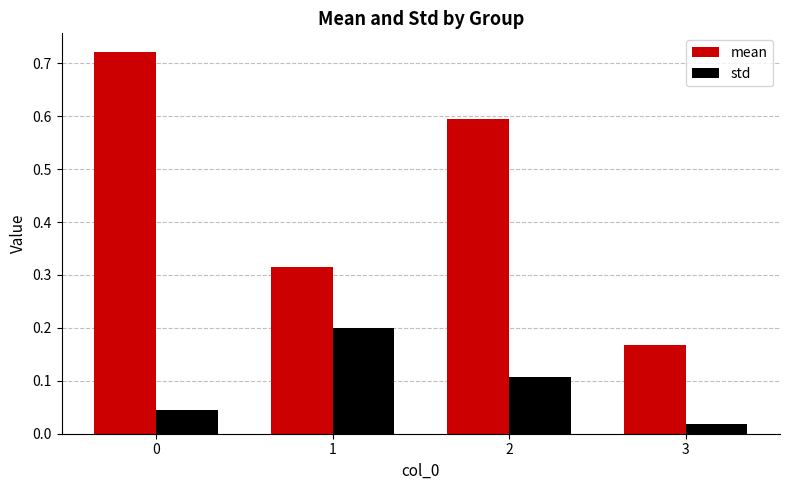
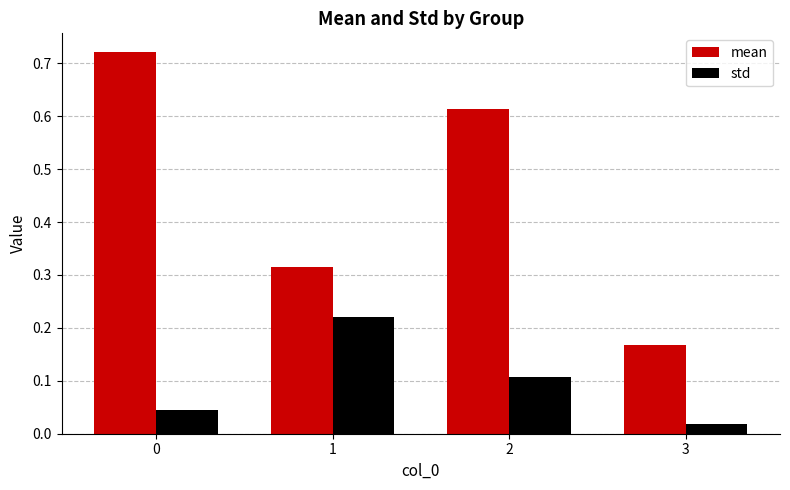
  {
    "mean": {
      "0": 0.72,
      "1": 0.31,
-     "2": 0.60,
+     "2": 0.61,
      "3": 0.17
    },
    "std": {
      "0": 0.04,
-     "1": 0.20,
+     "1": 0.22,
      "2": 0.11,
      "3": 0.02
    }
  }
